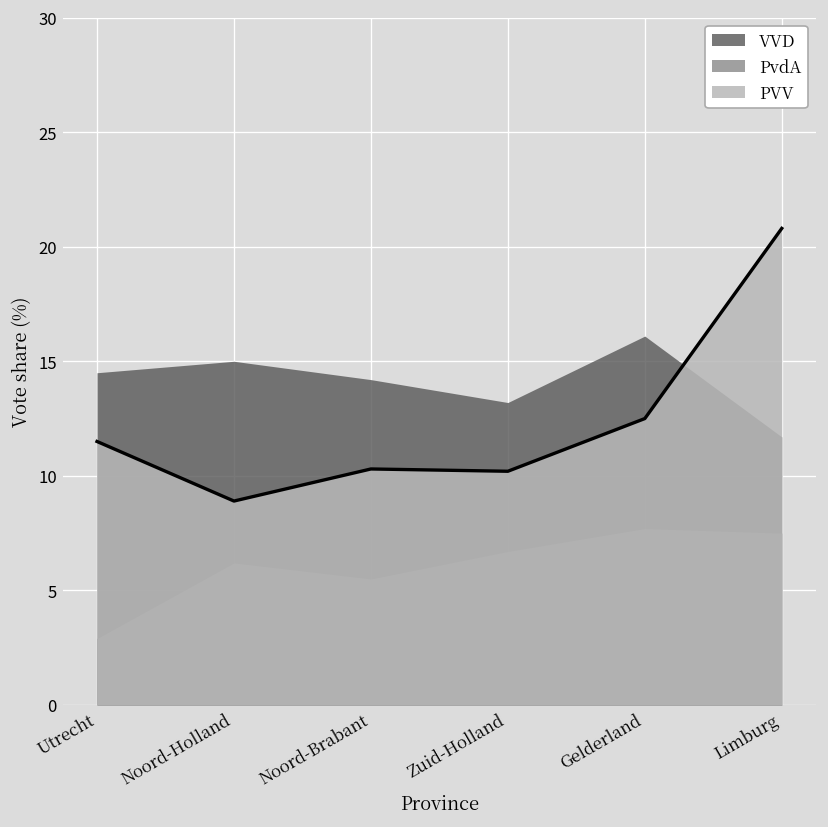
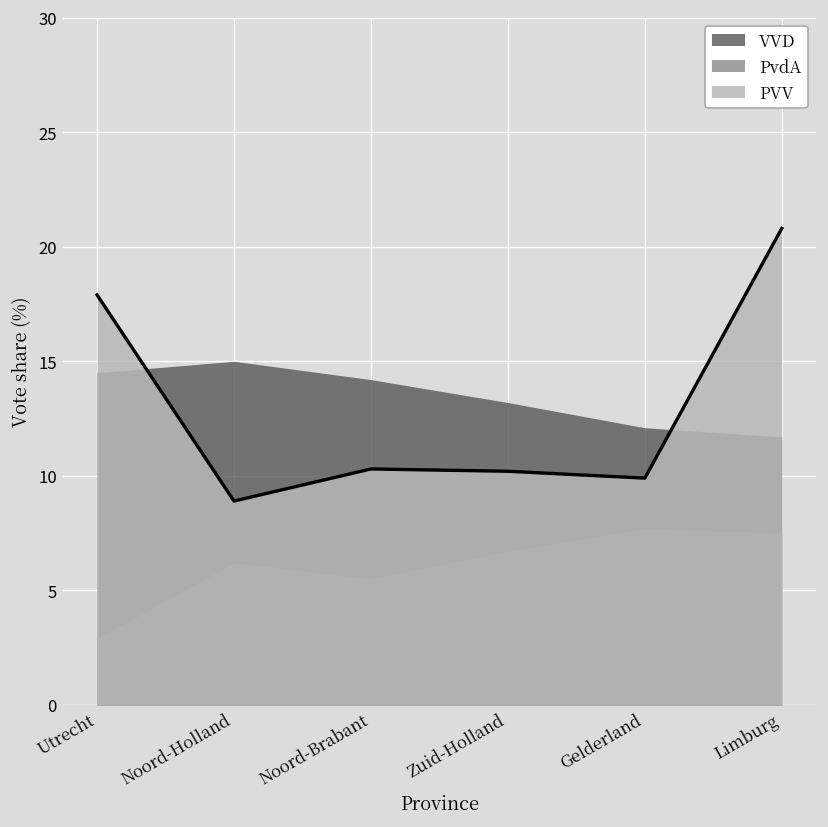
  {
    "VVD": {
      "Utrecht": 14.5,
      "Noord-Holland": 15.0,
      "Noord-Brabant": 14.2,
      "Zuid-Holland": 13.2,
-     "Gelderland": 16.1,
+     "Gelderland": 12.1,
      "Limburg": 11.7
    },
    "PvdA": {
      "Utrecht": 2.9,
      "Noord-Holland": 6.2,
      "Noord-Brabant": 5.5,
      "Zuid-Holland": 6.7,
      "Gelderland": 7.7,
      "Limburg": 7.5
    },
    "PVV": {
-     "Utrecht": 11.5,
+     "Utrecht": 17.9,
      "Noord-Holland": 8.9,
      "Noord-Brabant": 10.3,
      "Zuid-Holland": 10.2,
-     "Gelderland": 12.5,
+     "Gelderland": 9.9,
      "Limburg": 20.8
    }
  }
